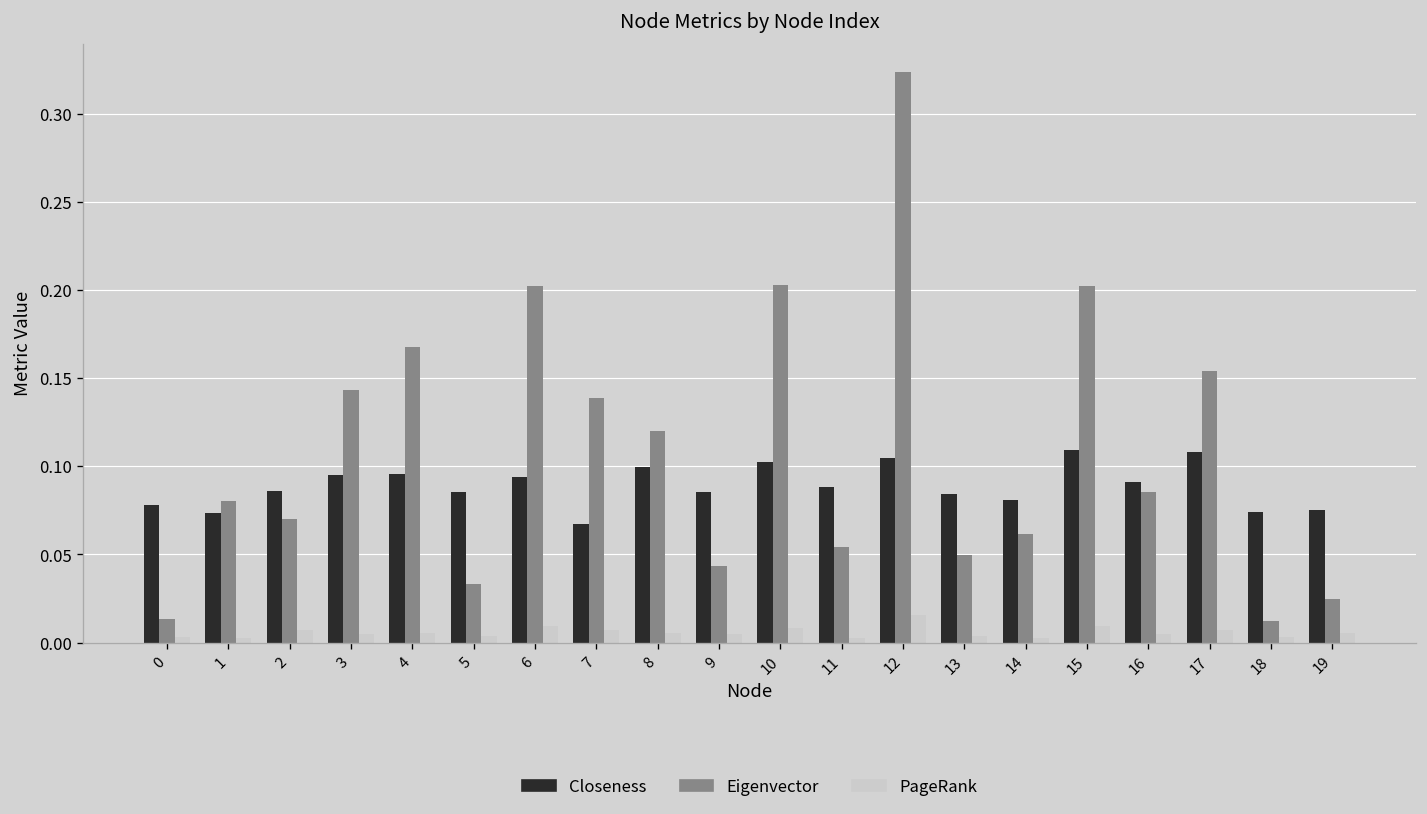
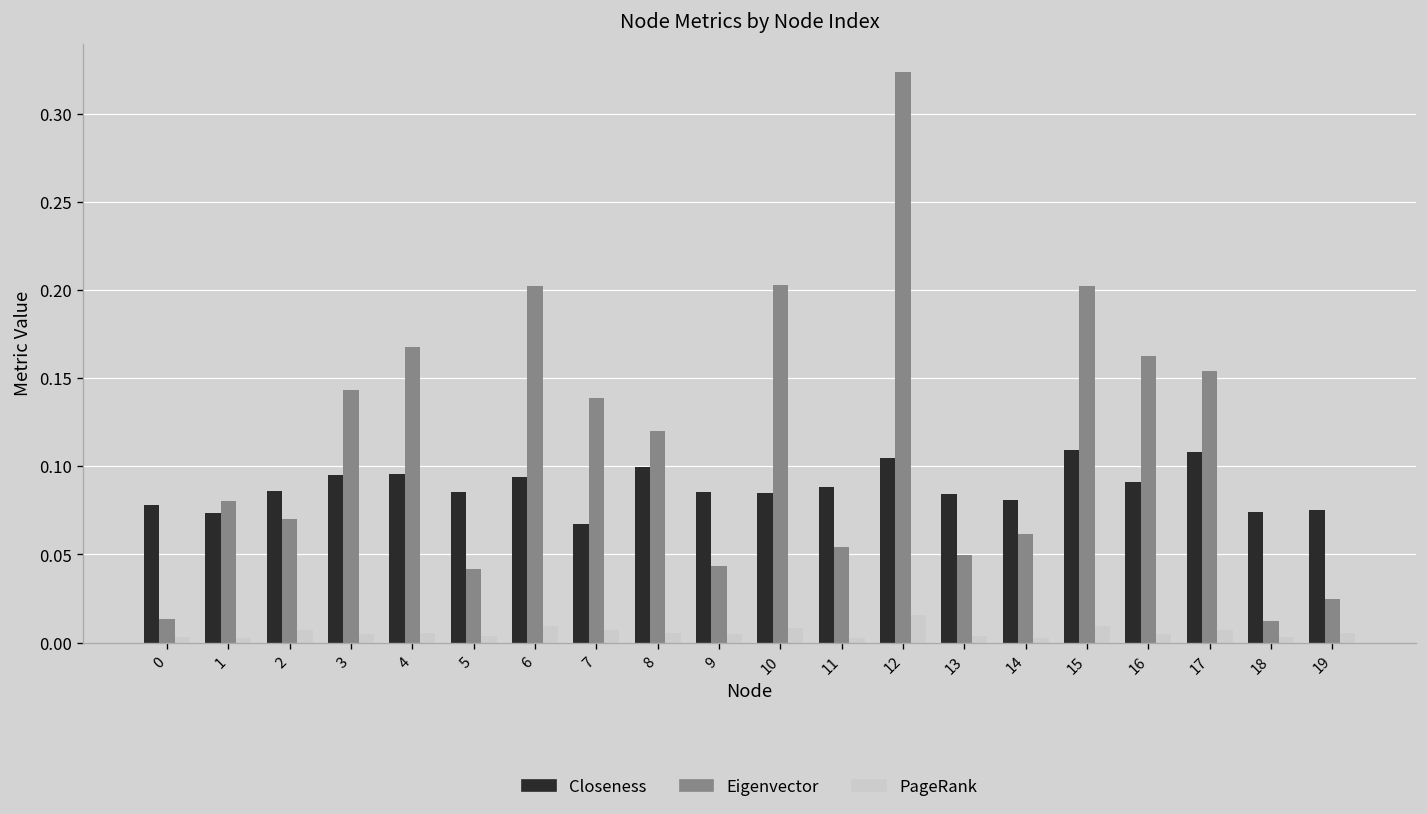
  {
    "Closeness": {
      "0": 0.078,
      "1": 0.073,
      "2": 0.086,
      "3": 0.095,
      "4": 0.095,
      "5": 0.086,
      "6": 0.094,
      "7": 0.067,
      "8": 0.099,
      "9": 0.085,
-     "10": 0.102,
+     "10": 0.085,
      "11": 0.088,
      "12": 0.105,
      "13": 0.084,
      "14": 0.081,
      "15": 0.109,
      "16": 0.091,
      "17": 0.108,
      "18": 0.074,
      "19": 0.075
    },
    "Eigenvector": {
      "0": 0.013,
      "1": 0.081,
      "2": 0.070,
      "3": 0.143,
      "4": 0.168,
-     "5": 0.033,
+     "5": 0.042,
      "6": 0.202,
      "7": 0.139,
      "8": 0.120,
      "9": 0.043,
      "10": 0.203,
      "11": 0.054,
      "12": 0.324,
      "13": 0.050,
      "14": 0.062,
      "15": 0.202,
-     "16": 0.086,
+     "16": 0.163,
      "17": 0.154,
      "18": 0.012,
      "19": 0.025
    },
    "PageRank": {
      "0": 0.003,
      "1": 0.003,
      "2": 0.007,
      "3": 0.005,
      "4": 0.005,
      "5": 0.004,
      "6": 0.010,
      "7": 0.007,
      "8": 0.006,
      "9": 0.005,
      "10": 0.009,
      "11": 0.002,
      "12": 0.016,
      "13": 0.004,
      "14": 0.002,
      "15": 0.010,
      "16": 0.005,
      "17": 0.007,
      "18": 0.003,
      "19": 0.005
    }
  }
